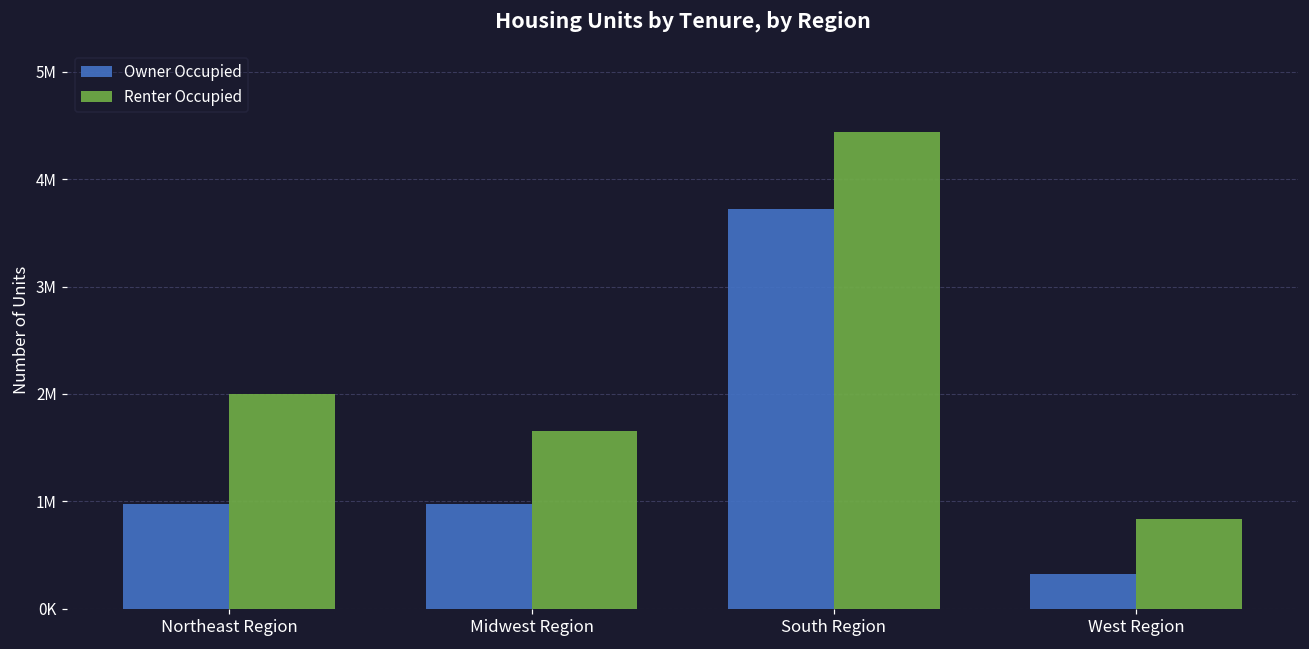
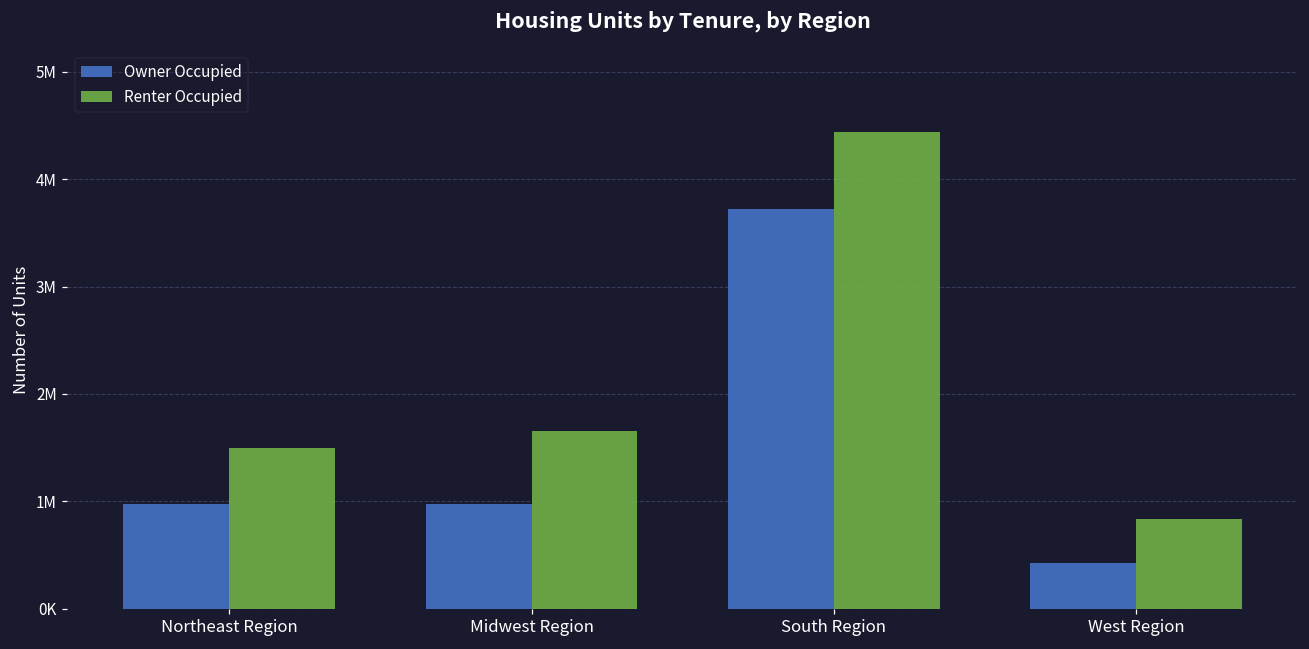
  {
    "Owner Occupied": {
      "Northeast Region": 1000000,
      "Midwest Region": 1000000,
      "South Region": 3700000,
-     "West Region": 300000
+     "West Region": 400000
    },
    "Renter Occupied": {
-     "Northeast Region": 2000000,
+     "Northeast Region": 1500000,
      "Midwest Region": 1700000,
      "South Region": 4400000,
      "West Region": 800000
    }
  }
